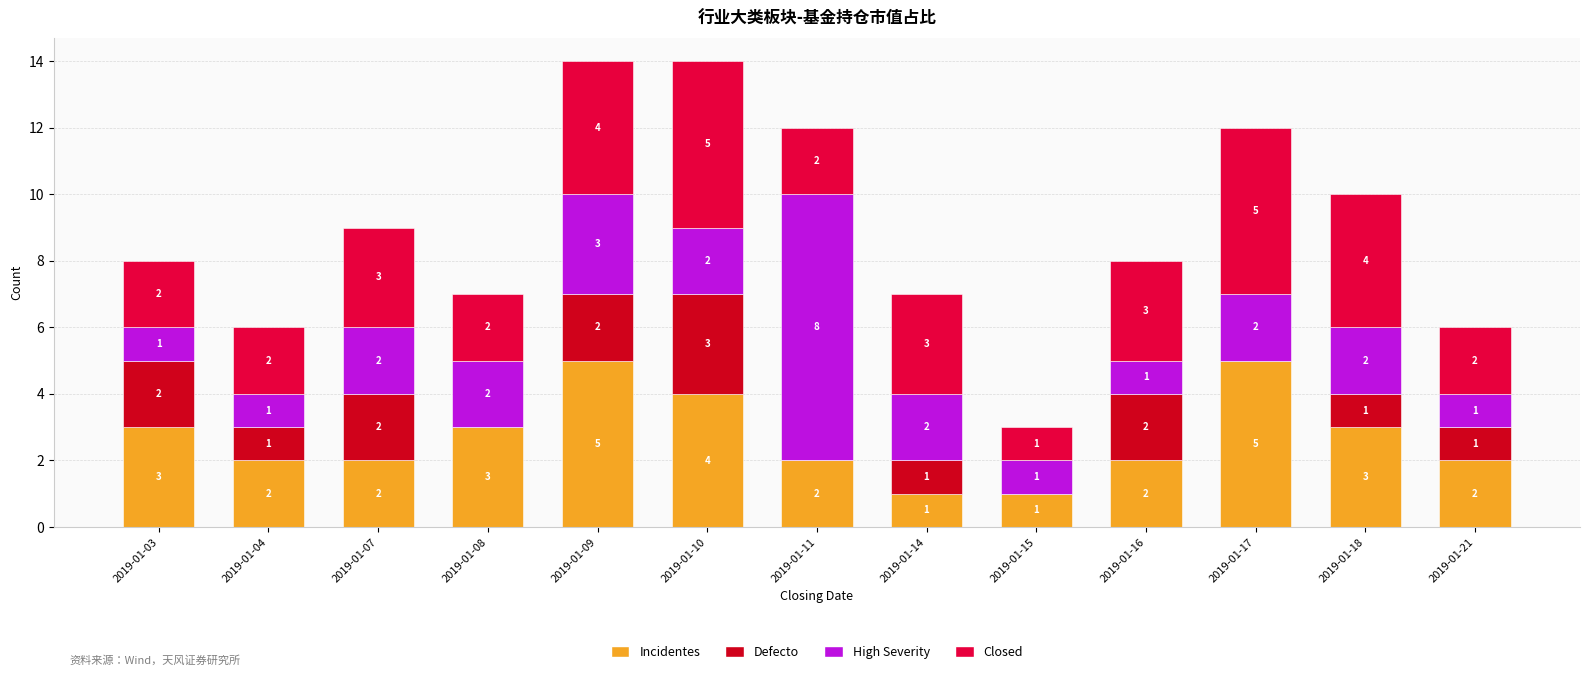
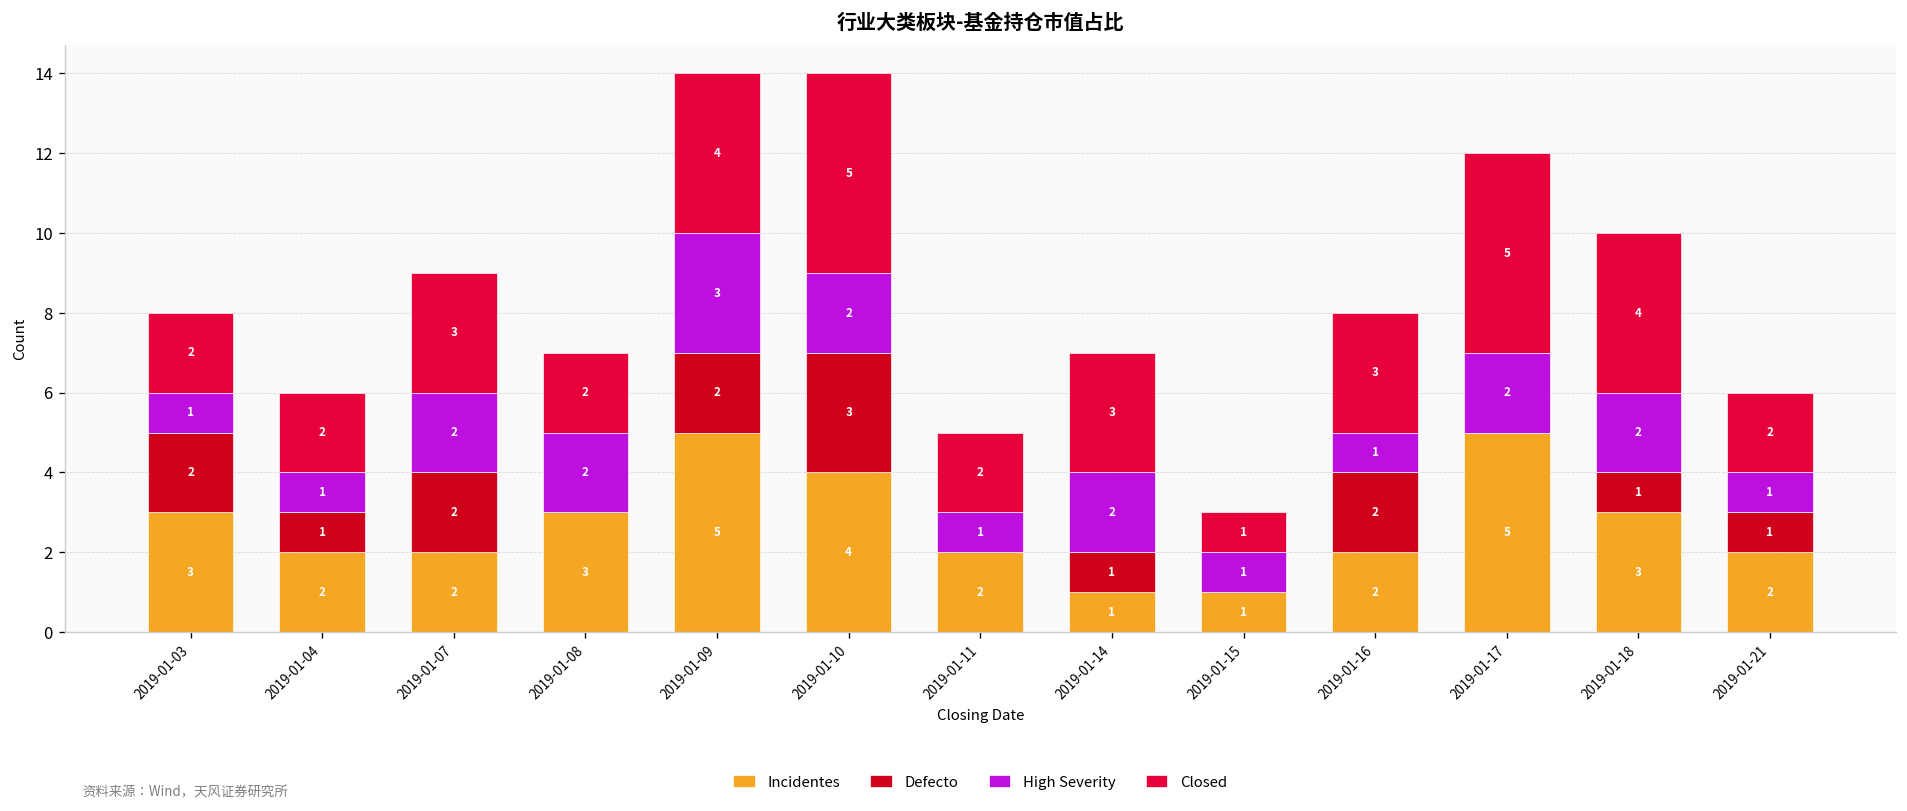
  {
    "Incidentes": {
      "2019-01-03": 3,
      "2019-01-04": 2,
      "2019-01-07": 2,
      "2019-01-08": 3,
      "2019-01-09": 5,
      "2019-01-10": 4,
      "2019-01-11": 2,
      "2019-01-14": 1,
      "2019-01-15": 1,
      "2019-01-16": 2,
      "2019-01-17": 5,
      "2019-01-18": 3,
      "2019-01-21": 2
    },
    "High Severity": {
      "2019-01-03": 1,
      "2019-01-04": 1,
      "2019-01-07": 2,
      "2019-01-08": 2,
      "2019-01-09": 3,
      "2019-01-10": 2,
-     "2019-01-11": 8,
+     "2019-01-11": 1,
      "2019-01-14": 2,
      "2019-01-15": 1,
      "2019-01-16": 1,
      "2019-01-17": 2,
      "2019-01-18": 2,
      "2019-01-21": 1
    }
  }
